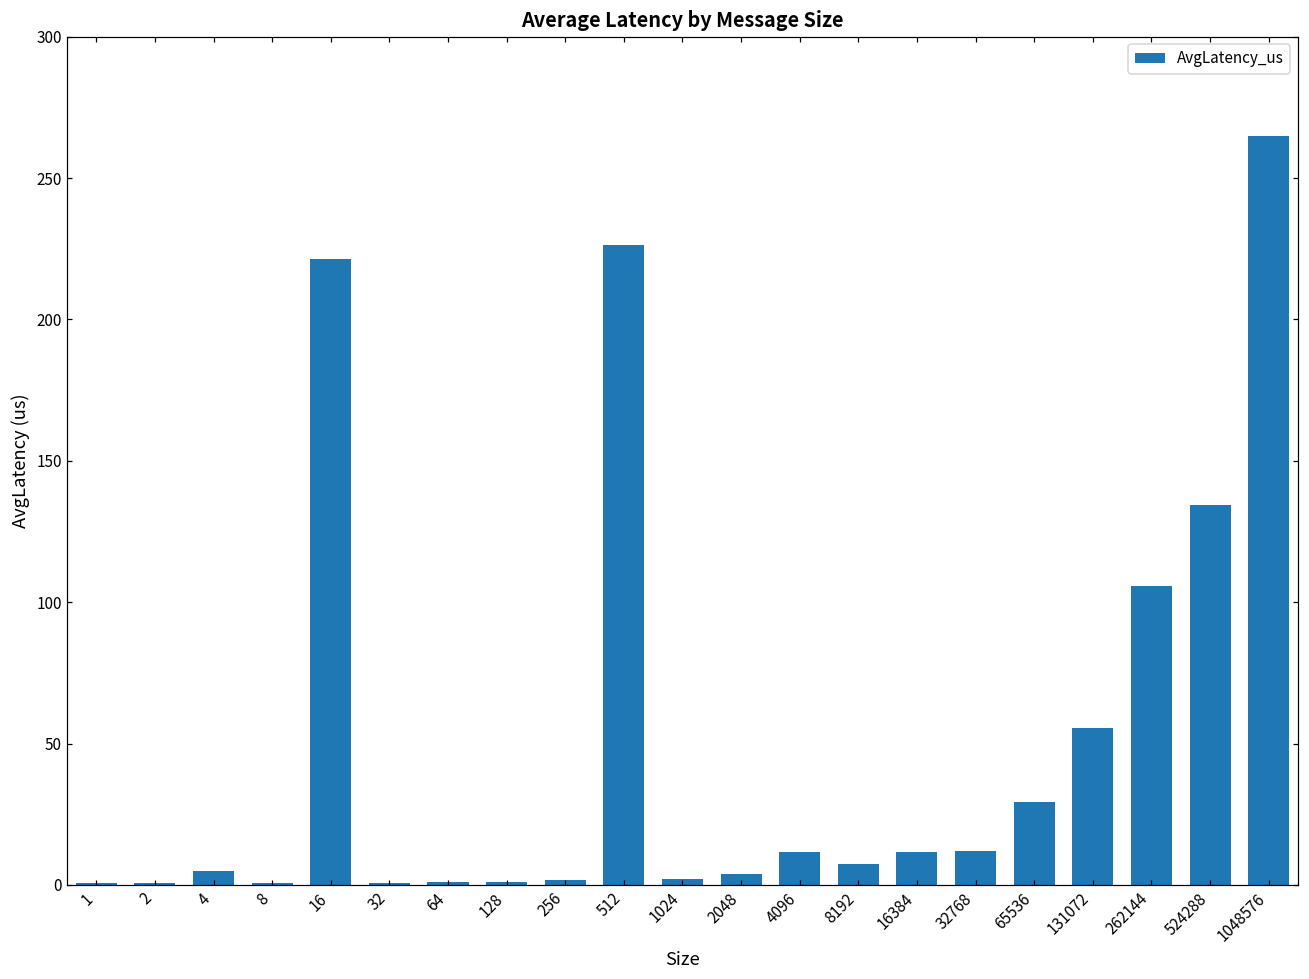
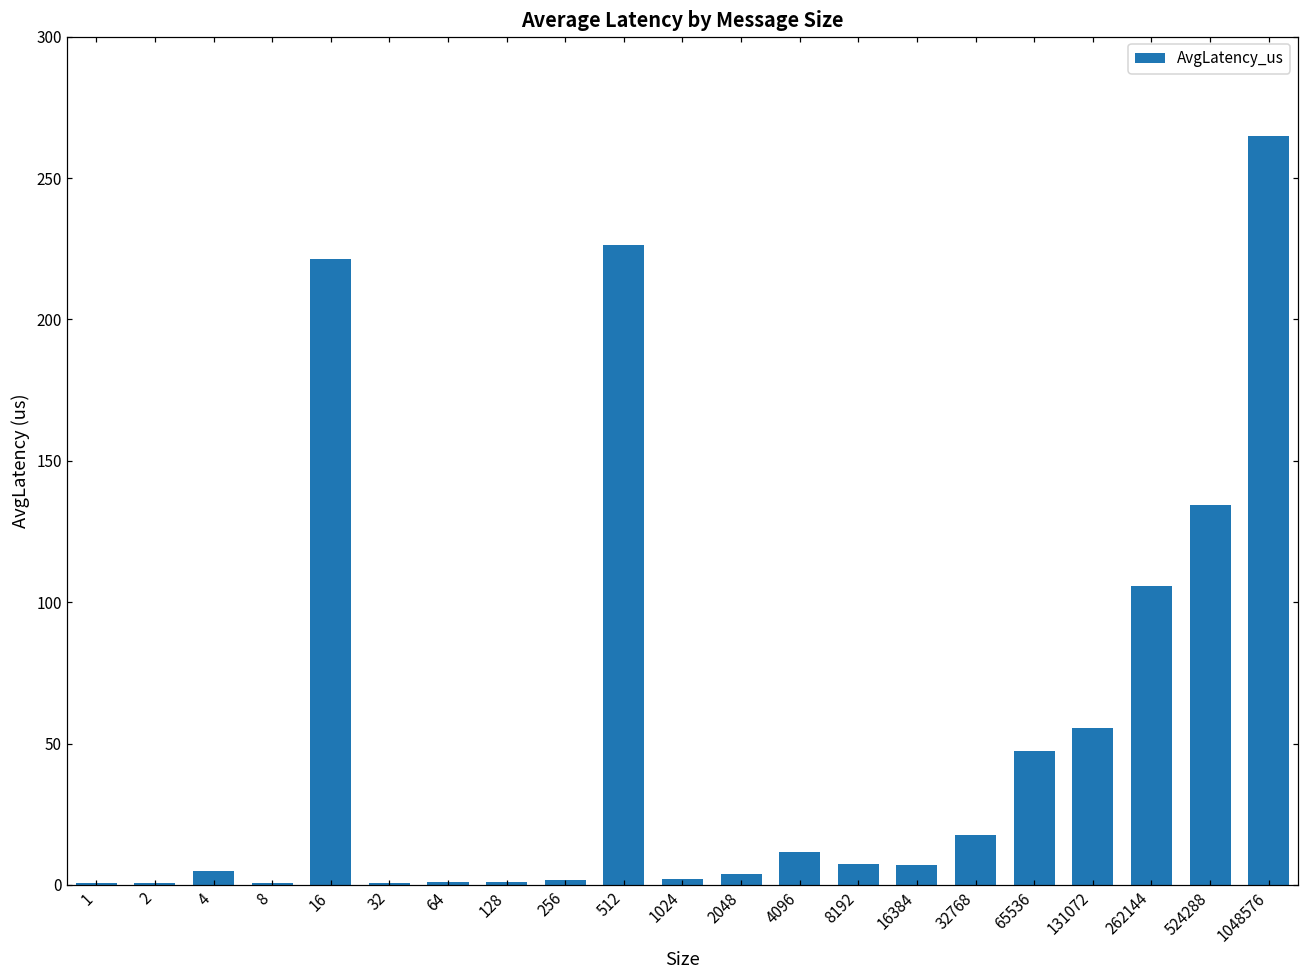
  {
    "4": 5,
    "16": 221,
    "128": 1,
    "256": 2,
    "512": 226,
    "1024": 2,
    "2048": 4,
    "4096": 12,
    "8192": 8,
-   "16384": 12,
-   "32768": 12,
-   "65536": 29,
+   "16384": 7,
+   "32768": 18,
+   "65536": 47,
    "131072": 56,
    "262144": 106,
    "524288": 134,
    "1048576": 265
  }
